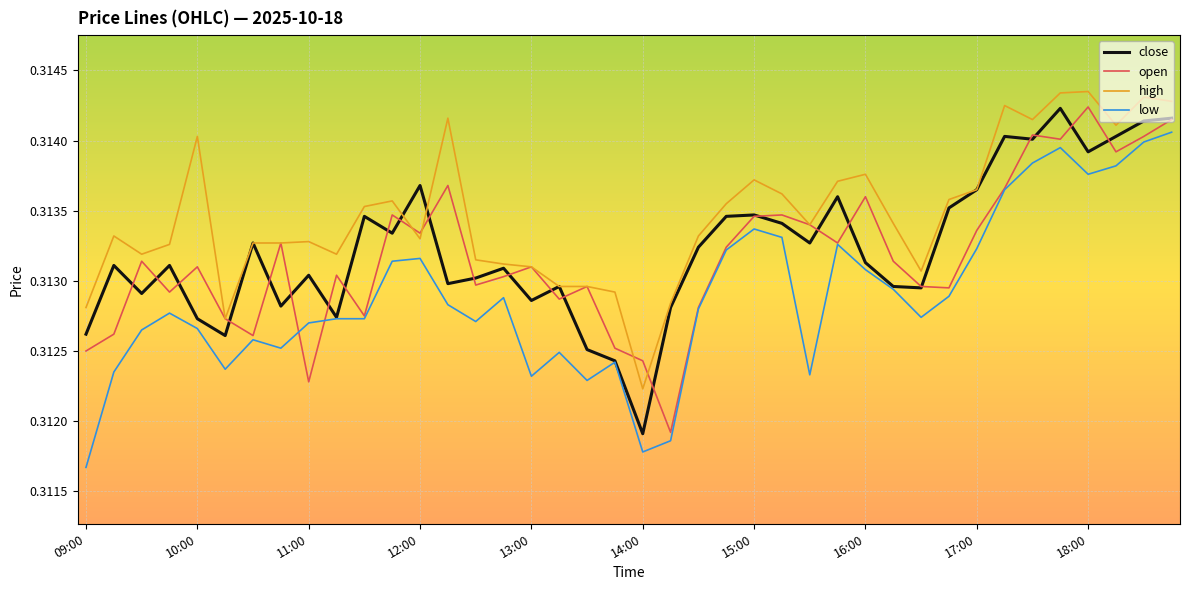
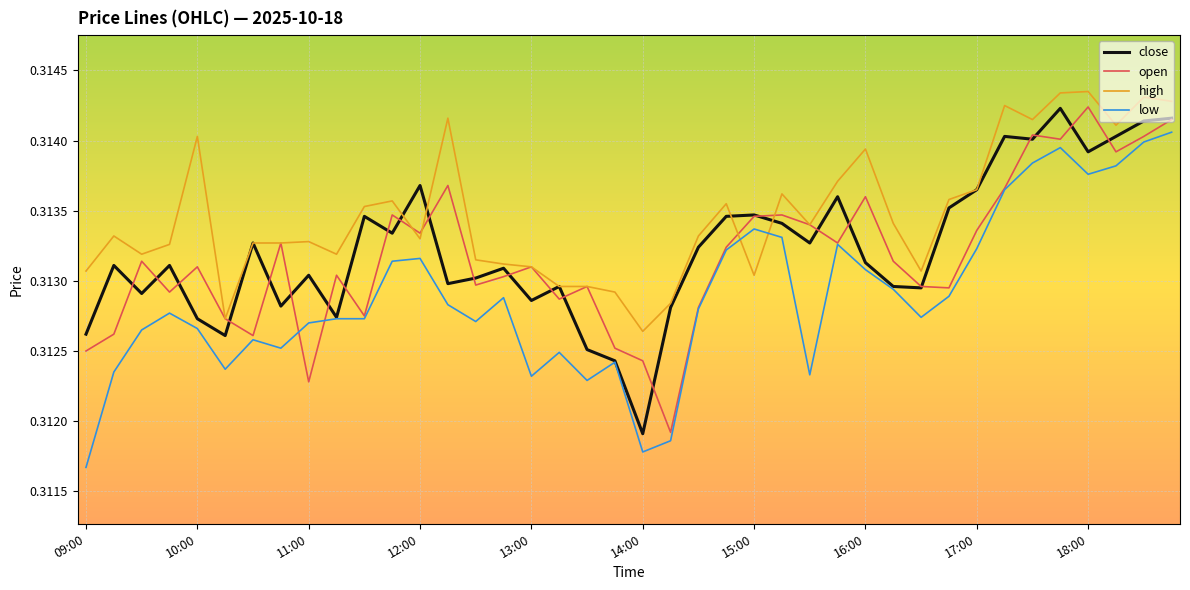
  {
    "close": {
      "09:00": 0.31262,
      "10:00": 0.31273,
      "11:00": 0.31304,
      "12:00": 0.31368,
      "13:00": 0.31286,
      "14:00": 0.31191,
      "16:00": 0.31313,
      "18:00": 0.31392
    },
    "open": {
      "09:00": 0.31250,
      "10:00": 0.31310,
      "11:00": 0.31228,
      "12:00": 0.31334,
      "14:00": 0.31243,
      "16:00": 0.31360,
      "17:00": 0.31336,
      "18:00": 0.31424
    },
    "high": {
-     "09:00": 0.31281,
+     "09:00": 0.31307,
      "10:00": 0.31403,
      "11:00": 0.31328,
      "12:00": 0.31330,
-     "14:00": 0.31223,
-     "15:00": 0.31372,
-     "16:00": 0.31376,
+     "14:00": 0.31264,
+     "15:00": 0.31304,
+     "16:00": 0.31394,
      "18:00": 0.31435
    },
    "low": {
      "09:00": 0.31167,
      "10:00": 0.31266,
      "11:00": 0.31270,
      "12:00": 0.31316,
      "13:00": 0.31232,
      "14:00": 0.31178,
      "15:00": 0.31337,
      "16:00": 0.31308,
      "17:00": 0.31323,
      "18:00": 0.31376
    }
  }
